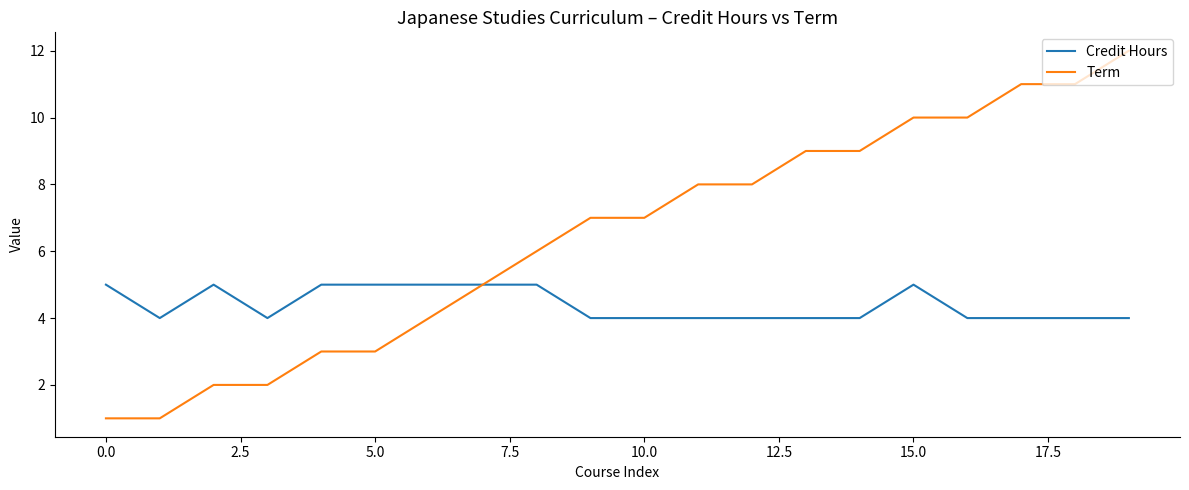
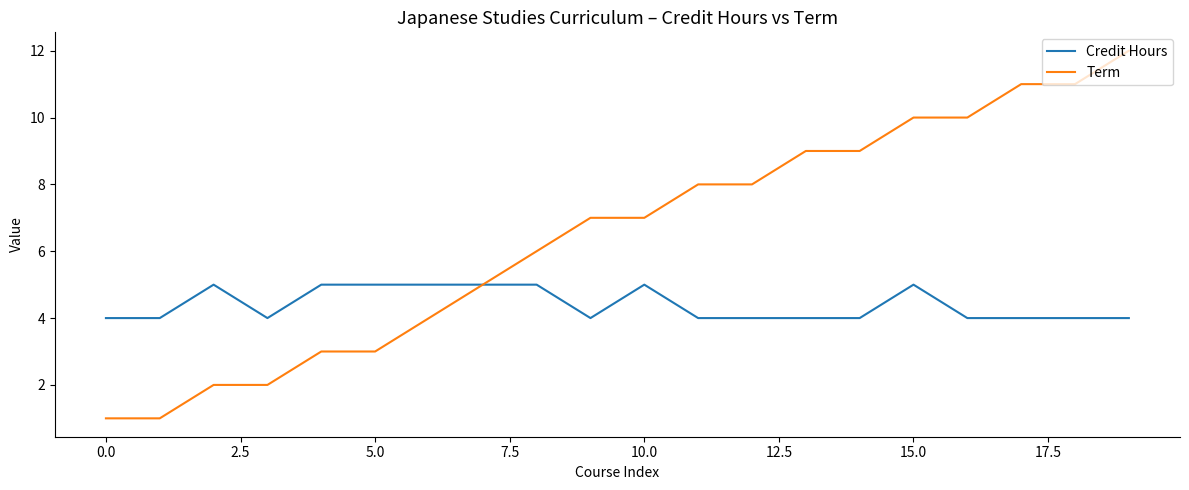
  {
    "Credit Hours": {
-     "0.0": 5,
+     "0.0": 4,
      "5.0": 5,
-     "10.0": 4,
+     "10.0": 5,
      "15.0": 5
    },
    "Term": {
      "0.0": 1,
      "5.0": 3,
      "10.0": 7,
      "15.0": 10
    }
  }
